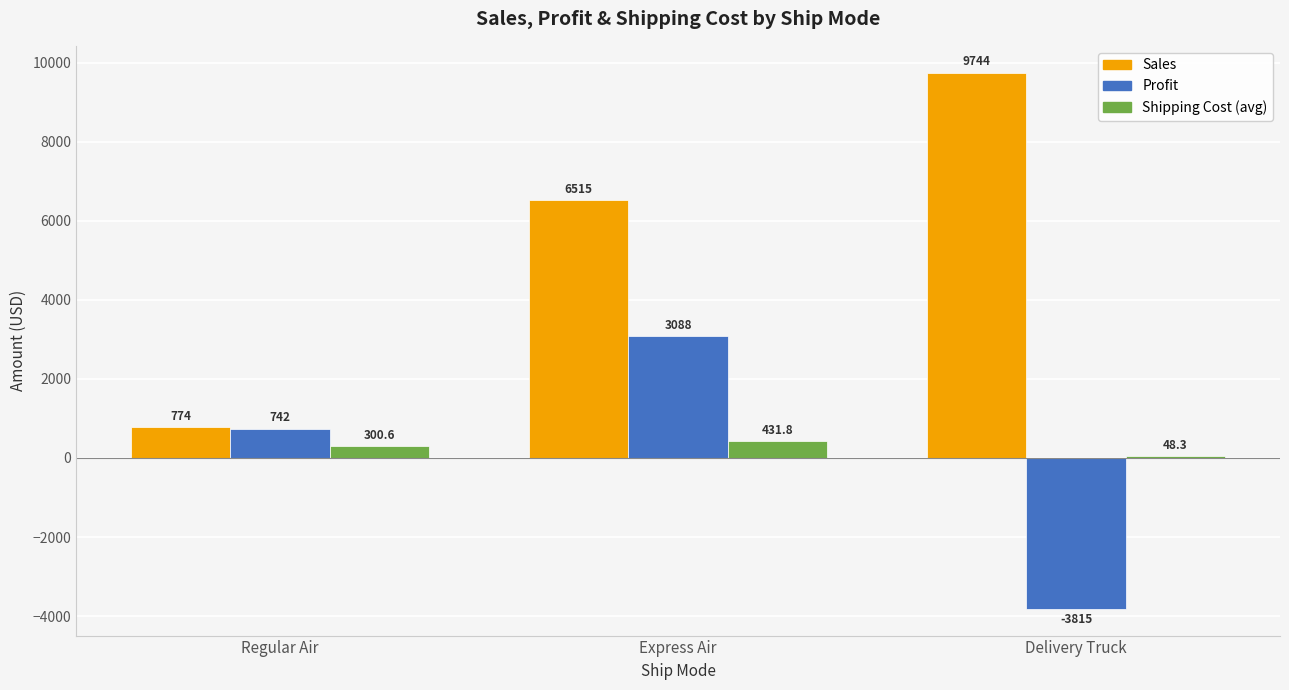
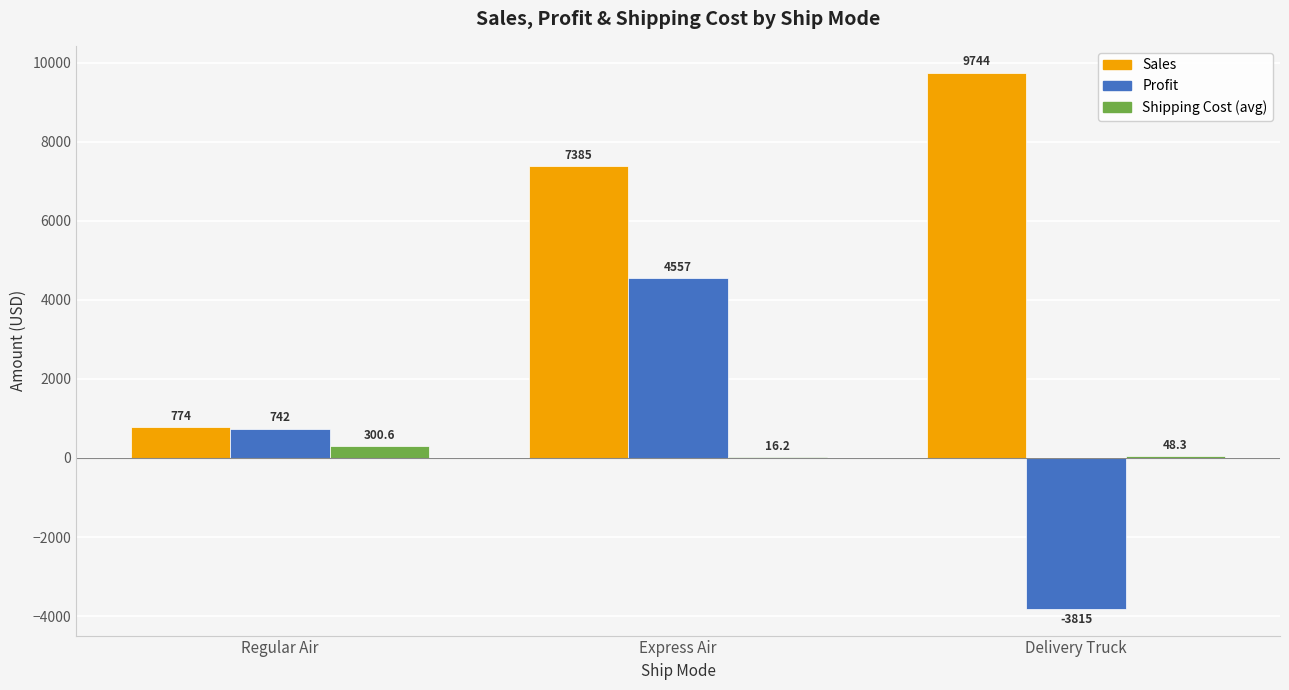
  {
    "Sales": {
      "Regular Air": 774,
-     "Express Air": 6515,
+     "Express Air": 7385,
      "Delivery Truck": 9744
    },
    "Profit": {
      "Regular Air": 742,
-     "Express Air": 3088,
+     "Express Air": 4557,
      "Delivery Truck": -3815
    },
    "Shipping Cost (avg)": {
      "Regular Air": 300.6,
-     "Express Air": 431.8,
+     "Express Air": 16.2,
      "Delivery Truck": 48.3
    }
  }
